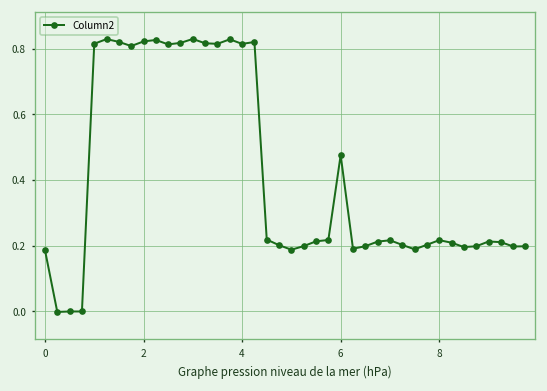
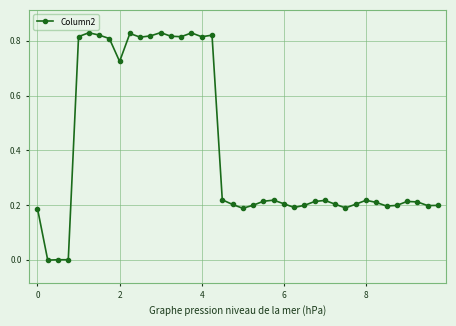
  {
    "0": 0.19,
-   "2": 0.82,
+   "2": 0.72,
    "4": 0.82,
-   "6": 0.48,
+   "6": 0.20,
    "8": 0.22
  }
